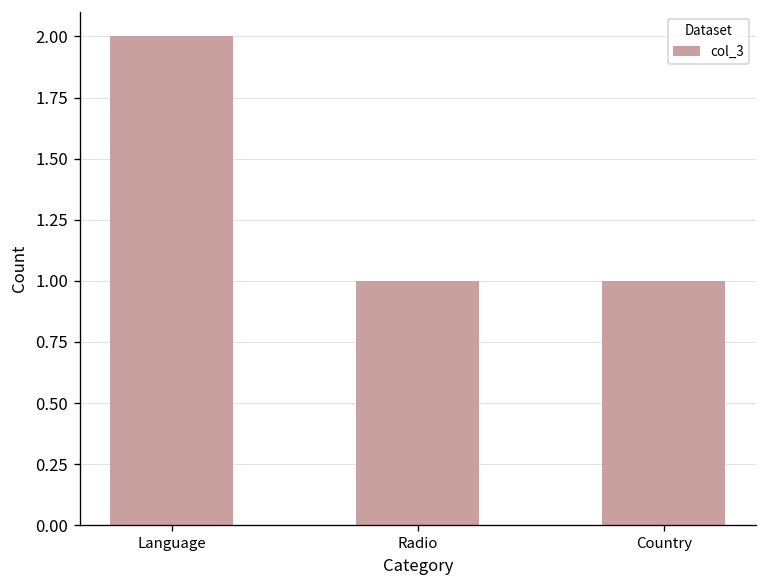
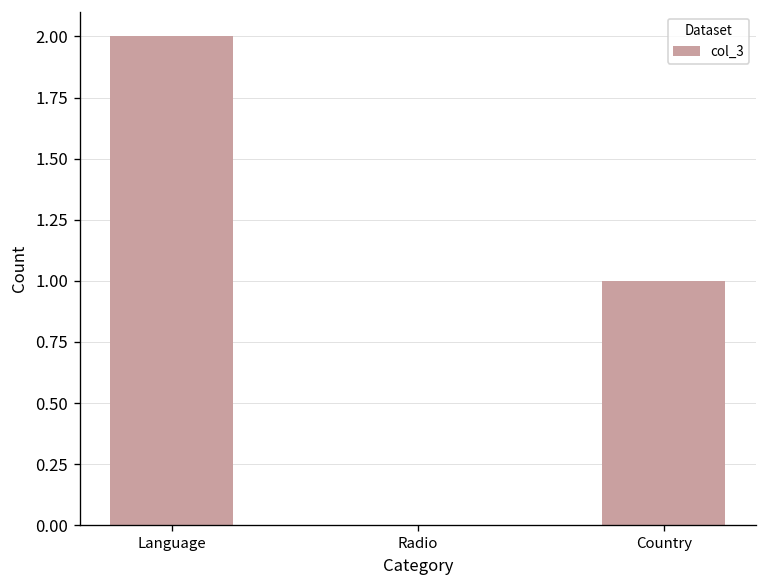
  {
    "Language": 2,
-   "Radio": 1,
+   "Radio": 0,
    "Country": 1
  }
